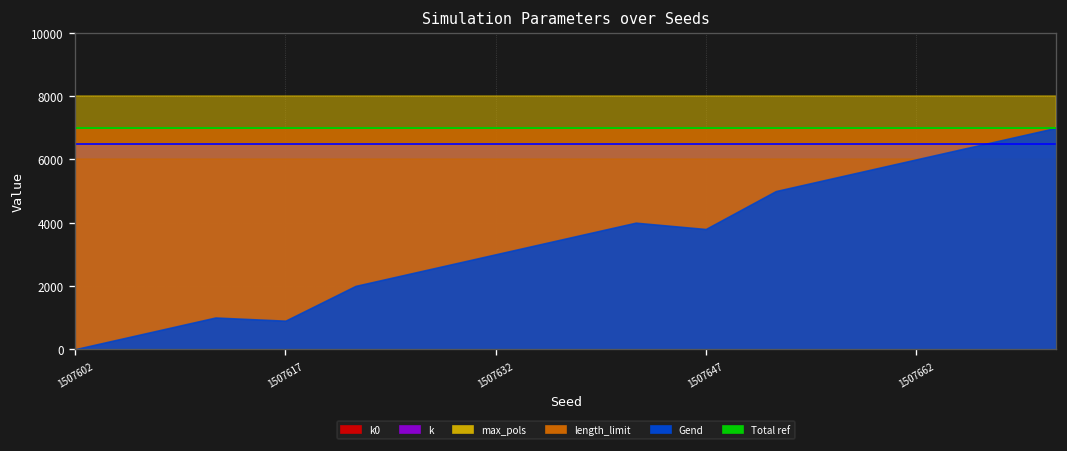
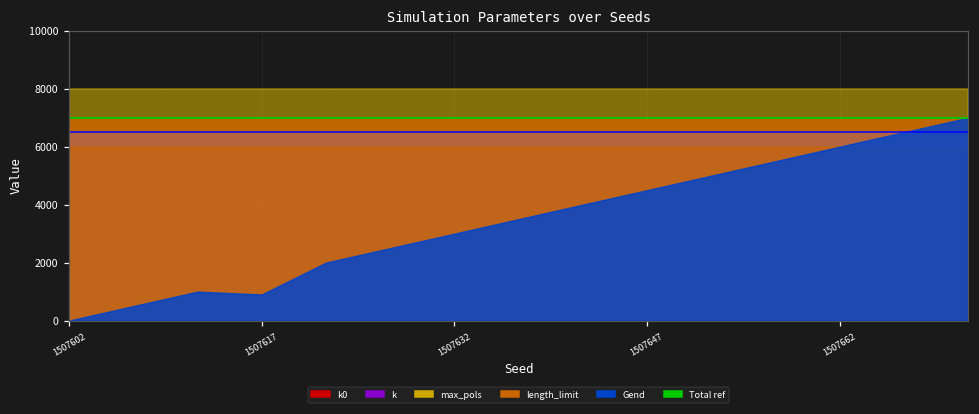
  {
    "k0": {
      "1507602": 7000,
      "1507617": 7000,
      "1507632": 7000,
      "1507647": 7000,
      "1507662": 7000
    },
    "k": {
      "1507602": 6500,
      "1507617": 6500,
      "1507632": 6500,
      "1507647": 6500,
      "1507662": 6500
    },
    "max_pols": {
      "1507602": 8000,
      "1507617": 8000,
      "1507632": 8000,
      "1507647": 8000,
      "1507662": 8000
    },
    "length_limit": {
      "1507602": 6000,
      "1507617": 6000,
      "1507632": 6000,
      "1507647": 6000
    },
    "Gend": {
      "1507602": 0,
      "1507617": 900,
      "1507632": 3000,
-     "1507647": 3800
+     "1507647": 4500
    }
  }
